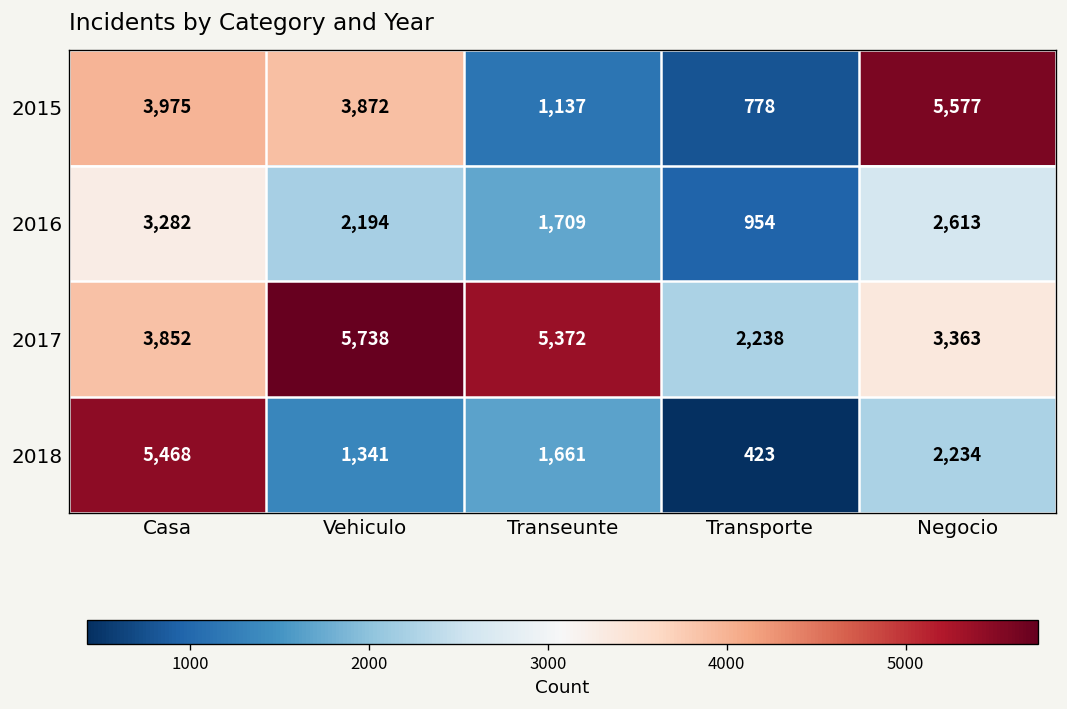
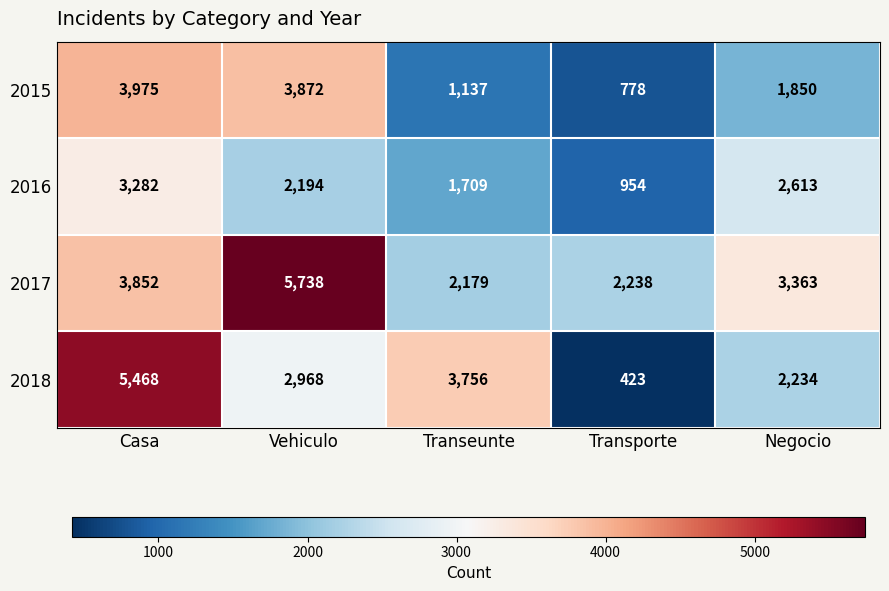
  {
    "2015": {
      "Casa": "3,975",
      "Vehiculo": "3,872",
      "Transeunte": "1,137",
      "Transporte": "778",
-     "Negocio": "5,577"
+     "Negocio": "1,850"
    },
    "2016": {
      "Casa": "3,282",
      "Vehiculo": "2,194",
      "Transeunte": "1,709",
      "Transporte": "954",
      "Negocio": "2,613"
    },
    "2017": {
      "Casa": "3,852",
      "Vehiculo": "5,738",
-     "Transeunte": "5,372",
+     "Transeunte": "2,179",
      "Transporte": "2,238",
      "Negocio": "3,363"
    },
    "2018": {
      "Casa": "5,468",
-     "Vehiculo": "1,341",
-     "Transeunte": "1,661",
+     "Vehiculo": "2,968",
+     "Transeunte": "3,756",
      "Transporte": "423",
      "Negocio": "2,234"
    }
  }
